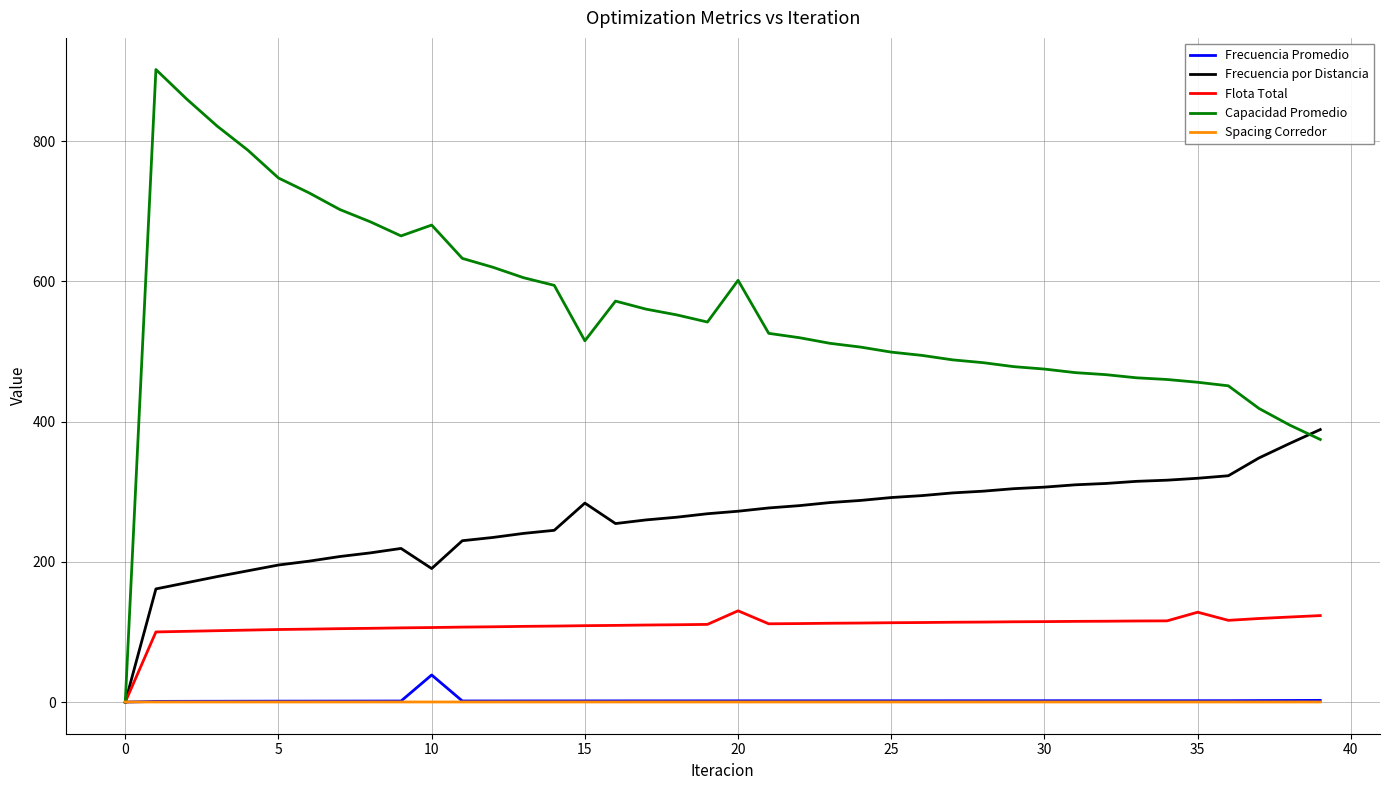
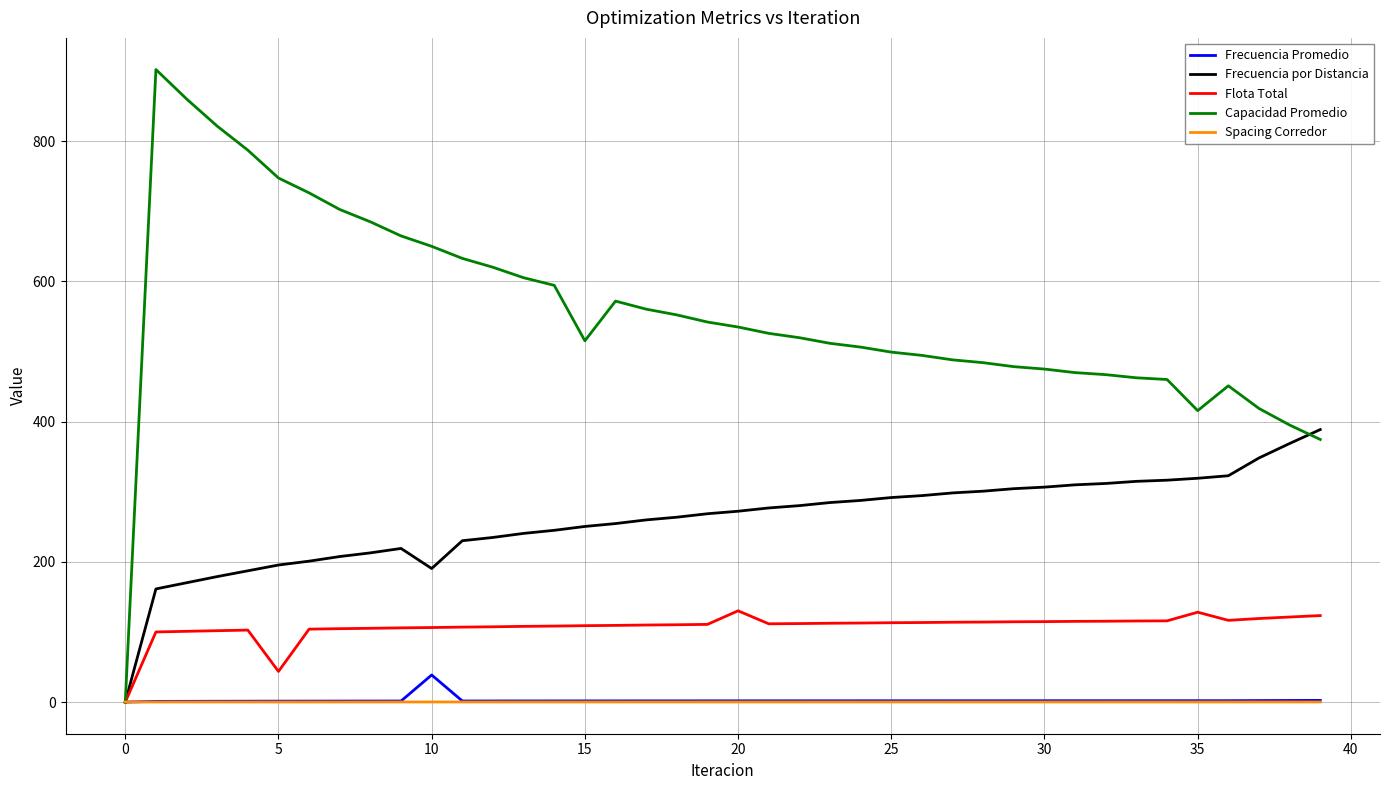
  {
    "Frecuencia Promedio": {
      "10": 40
    },
    "Frecuencia por Distancia": {
      "5": 200,
      "10": 190,
-     "15": 280,
+     "15": 250,
      "20": 270,
      "25": 290,
      "30": 310,
      "35": 320
    },
    "Flota Total": {
-     "5": 100,
+     "5": 40,
      "10": 110,
      "15": 110,
      "20": 130,
      "25": 110,
      "30": 110,
      "35": 130
    },
    "Capacidad Promedio": {
      "5": 750,
-     "10": 680,
+     "10": 650,
      "15": 520,
-     "20": 600,
+     "20": 540,
      "25": 500,
      "30": 480,
-     "35": 460
+     "35": 420
    },
    "Spacing Corredor": {
      "10": 0
    }
  }
